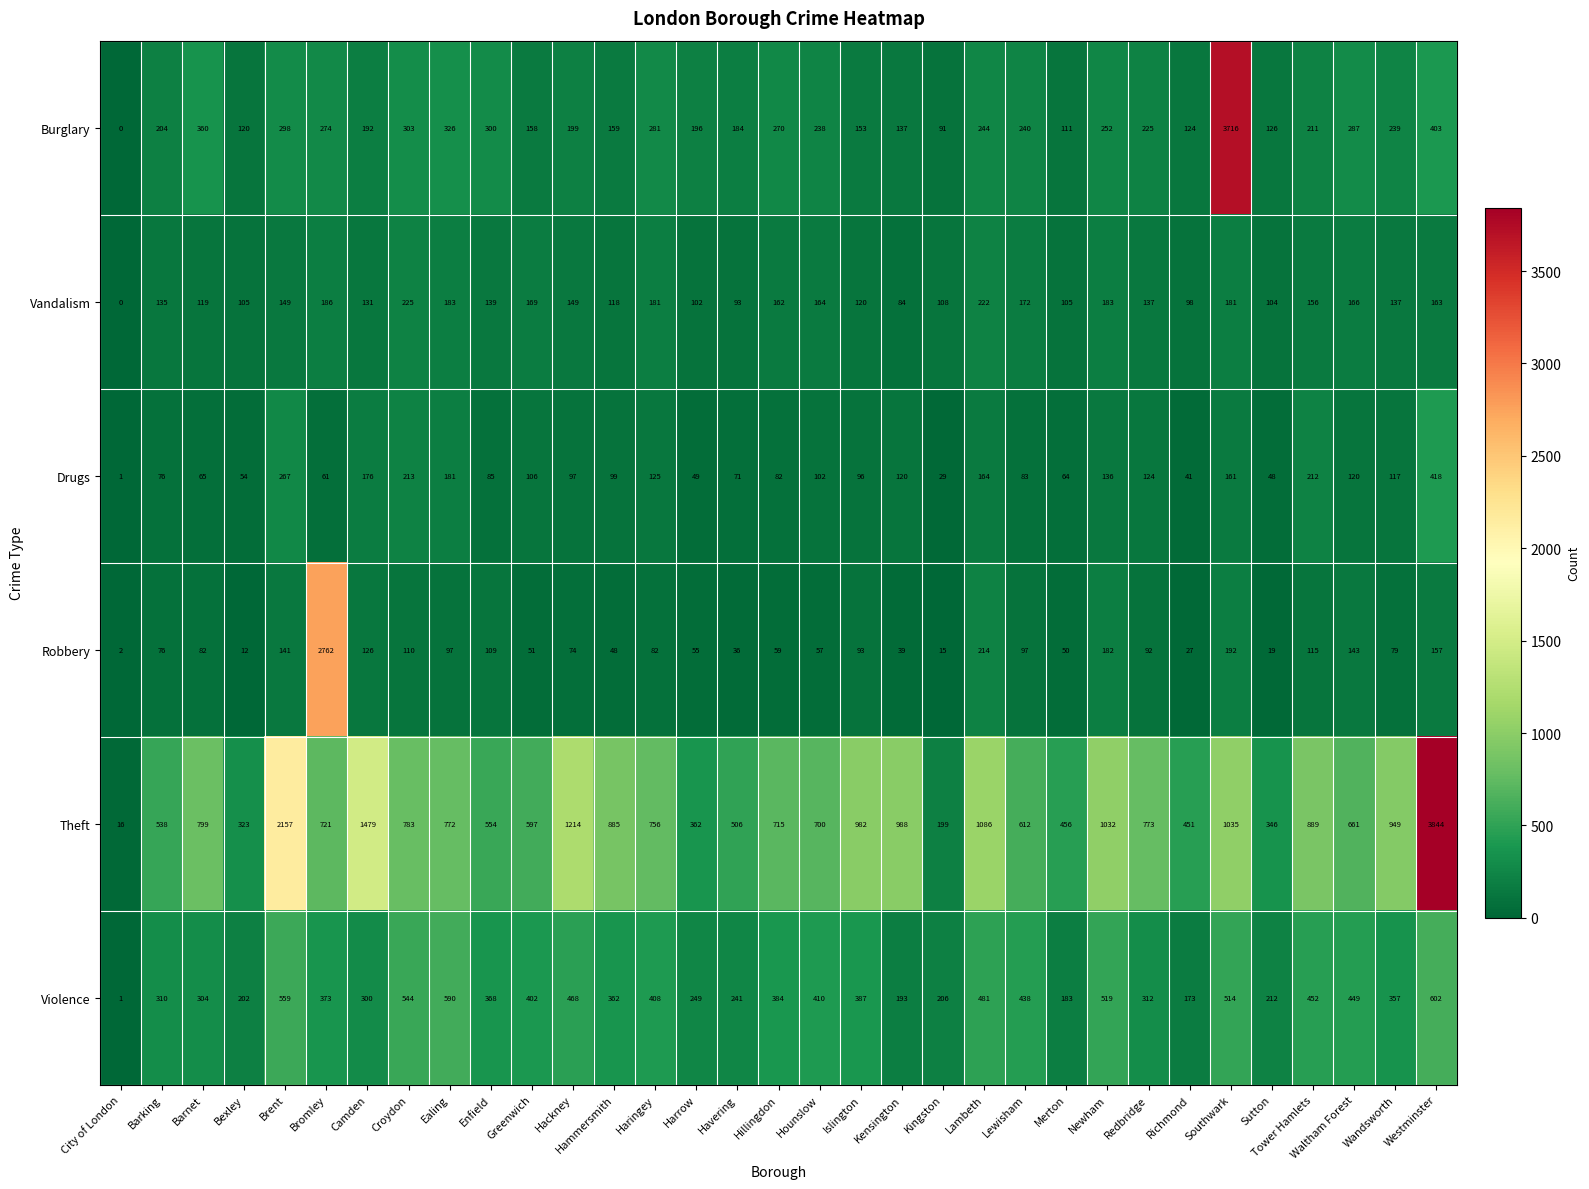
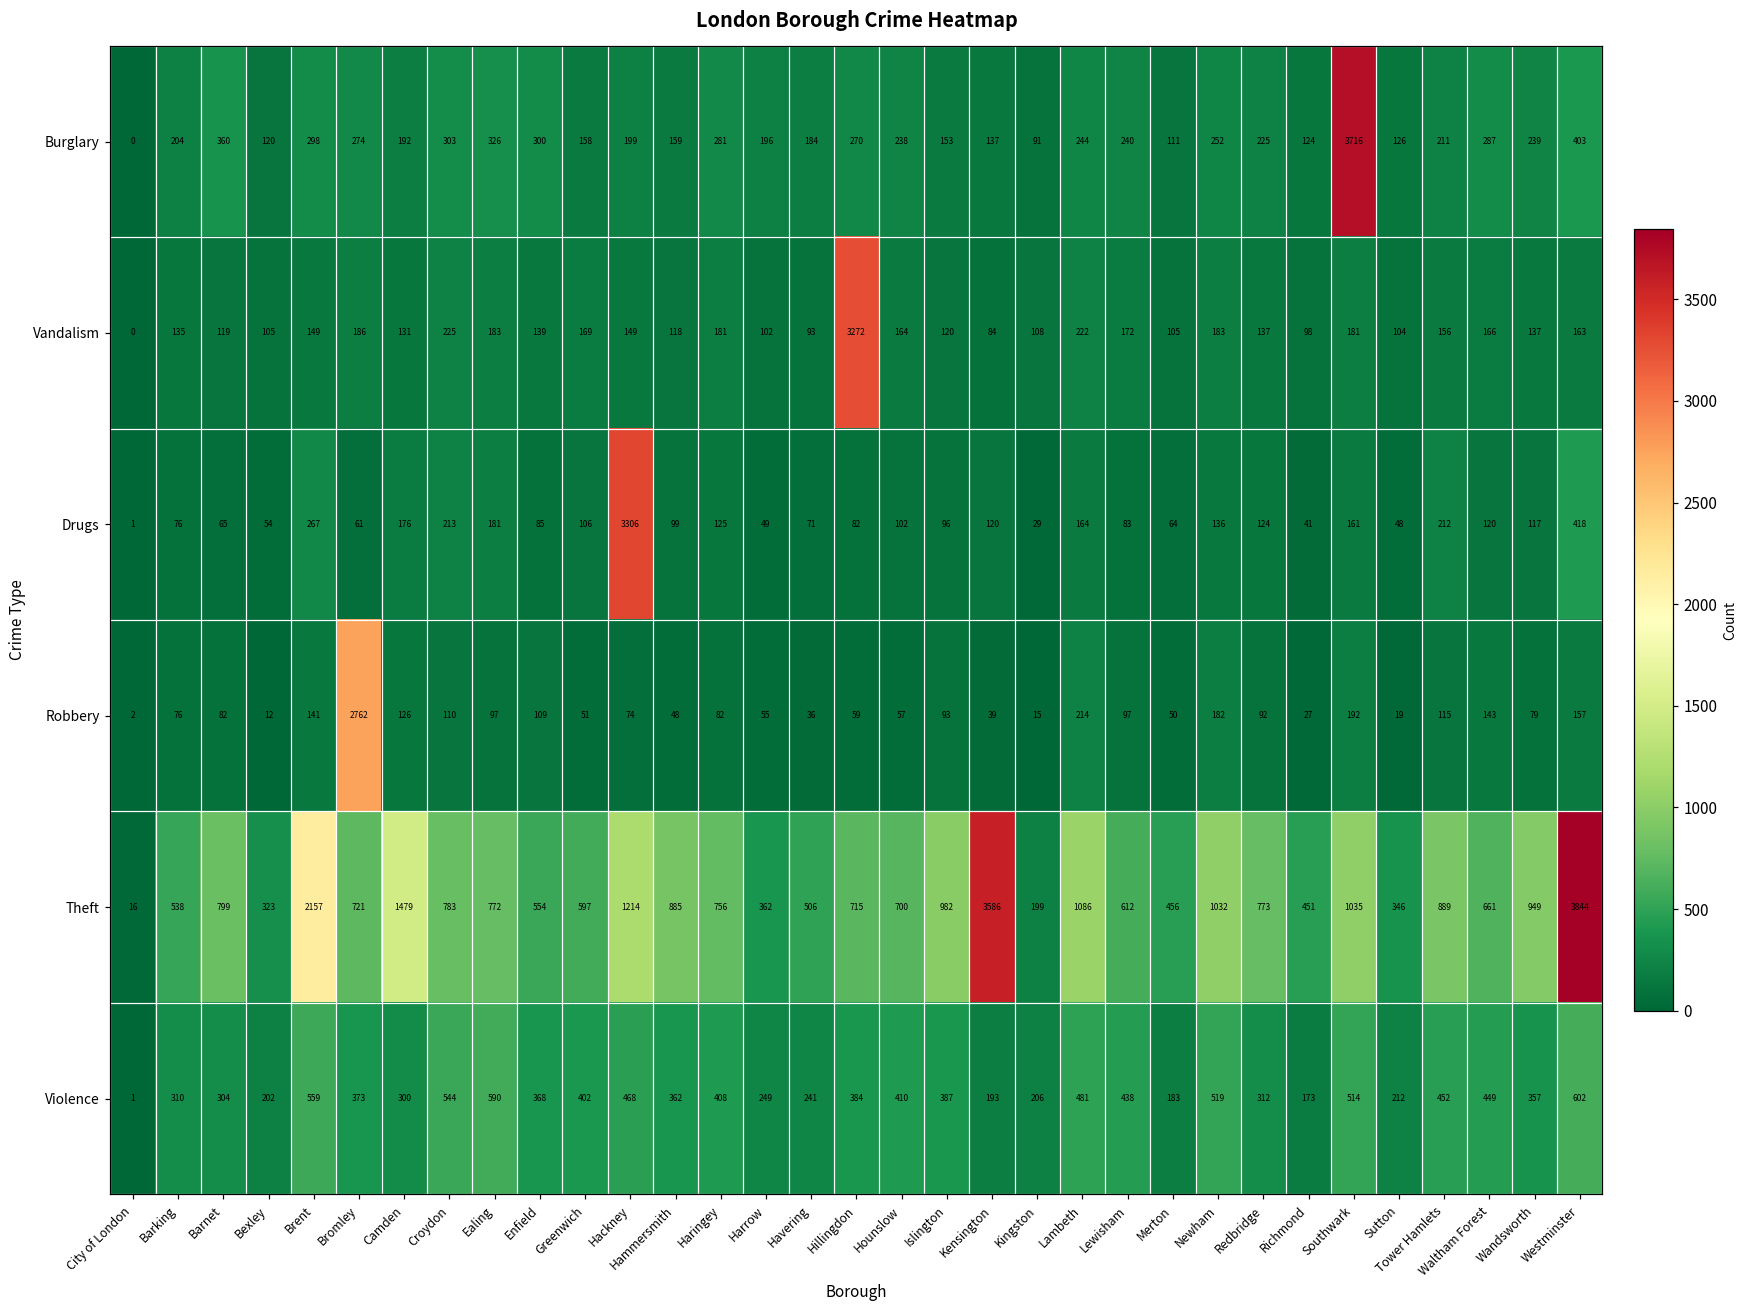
  {
    "Burglary": {
      "City of London": 0,
      "Barking": 204,
      "Barnet": 360,
      "Bexley": 120,
      "Brent": 298,
      "Bromley": 274,
      "Camden": 192,
      "Croydon": 303,
      "Ealing": 326,
      "Enfield": 300,
      "Greenwich": 158,
      "Hackney": 199,
      "Hammersmith": 159,
      "Haringey": 281,
      "Harrow": 196,
      "Havering": 184,
      "Hillingdon": 270,
      "Hounslow": 238,
      "Islington": 153,
      "Kensington": 137,
      "Kingston": 91,
      "Lambeth": 244,
      "Lewisham": 240,
      "Merton": 111,
      "Newham": 252,
      "Redbridge": 225,
      "Richmond": 124,
      "Southwark": 3716,
      "Sutton": 126,
      "Tower Hamlets": 211,
      "Waltham Forest": 287,
      "Wandsworth": 239,
      "Westminster": 403
    },
    "Vandalism": {
      "City of London": 0,
      "Barking": 135,
      "Barnet": 119,
      "Bexley": 105,
      "Brent": 149,
      "Bromley": 186,
      "Camden": 131,
      "Croydon": 225,
      "Ealing": 183,
      "Enfield": 139,
      "Greenwich": 169,
      "Hackney": 149,
      "Hammersmith": 118,
      "Haringey": 181,
      "Harrow": 102,
      "Havering": 93,
-     "Hillingdon": 162,
+     "Hillingdon": 3272,
      "Hounslow": 164,
      "Islington": 120,
      "Kensington": 84,
      "Kingston": 108,
      "Lambeth": 222,
      "Lewisham": 172,
      "Merton": 105,
      "Newham": 183,
      "Redbridge": 137,
      "Richmond": 98,
      "Southwark": 181,
      "Sutton": 104,
      "Tower Hamlets": 156,
      "Waltham Forest": 166,
      "Wandsworth": 137,
      "Westminster": 163
    },
    "Drugs": {
      "City of London": 1,
      "Barking": 76,
      "Barnet": 65,
      "Bexley": 54,
      "Brent": 267,
      "Bromley": 61,
      "Camden": 176,
      "Croydon": 213,
      "Ealing": 181,
      "Enfield": 85,
      "Greenwich": 106,
-     "Hackney": 97,
+     "Hackney": 3306,
      "Hammersmith": 99,
      "Haringey": 125,
      "Harrow": 49,
      "Havering": 71,
      "Hillingdon": 82,
      "Hounslow": 102,
      "Islington": 96,
      "Kensington": 120,
      "Kingston": 29,
      "Lambeth": 164,
      "Lewisham": 83,
      "Merton": 64,
      "Newham": 136,
      "Redbridge": 124,
      "Richmond": 41,
      "Southwark": 161,
      "Sutton": 48,
      "Tower Hamlets": 212,
      "Waltham Forest": 120,
      "Wandsworth": 117,
      "Westminster": 418
    },
    "Robbery": {
      "City of London": 2,
      "Barking": 76,
      "Barnet": 82,
      "Bexley": 12,
      "Brent": 141,
      "Bromley": 2762,
      "Camden": 126,
      "Croydon": 110,
      "Ealing": 97,
      "Enfield": 109,
      "Greenwich": 51,
      "Hackney": 74,
      "Hammersmith": 48,
      "Haringey": 82,
      "Harrow": 55,
      "Havering": 36,
      "Hillingdon": 59,
      "Hounslow": 57,
      "Islington": 93,
      "Kensington": 39,
      "Kingston": 15,
      "Lambeth": 214,
      "Lewisham": 97,
      "Merton": 50,
      "Newham": 182,
      "Redbridge": 92,
      "Richmond": 27,
      "Southwark": 192,
      "Sutton": 19,
      "Tower Hamlets": 115,
      "Waltham Forest": 143,
      "Wandsworth": 79,
      "Westminster": 157
    },
    "Theft": {
      "City of London": 16,
      "Barking": 538,
      "Barnet": 799,
      "Bexley": 323,
      "Brent": 2157,
      "Bromley": 721,
      "Camden": 1479,
      "Croydon": 783,
      "Ealing": 772,
      "Enfield": 554,
      "Greenwich": 597,
      "Hackney": 1214,
      "Hammersmith": 885,
      "Haringey": 756,
      "Harrow": 362,
      "Havering": 506,
      "Hillingdon": 715,
      "Hounslow": 700,
      "Islington": 982,
-     "Kensington": 988,
+     "Kensington": 3586,
      "Kingston": 199,
      "Lambeth": 1086,
      "Lewisham": 612,
      "Merton": 456,
      "Newham": 1032,
      "Redbridge": 773,
      "Richmond": 451,
      "Southwark": 1035,
      "Sutton": 346,
      "Tower Hamlets": 889,
      "Waltham Forest": 661,
      "Wandsworth": 949,
      "Westminster": 3844
    },
    "Violence": {
      "City of London": 1,
      "Barking": 310,
      "Barnet": 304,
      "Bexley": 202,
      "Brent": 559,
      "Bromley": 373,
      "Camden": 300,
      "Croydon": 544,
      "Ealing": 590,
      "Enfield": 368,
      "Greenwich": 402,
      "Hackney": 468,
      "Hammersmith": 362,
      "Haringey": 408,
      "Harrow": 249,
      "Havering": 241,
      "Hillingdon": 384,
      "Hounslow": 410,
      "Islington": 387,
      "Kensington": 193,
      "Kingston": 206,
      "Lambeth": 481,
      "Lewisham": 438,
      "Merton": 183,
      "Newham": 519,
      "Redbridge": 312,
      "Richmond": 173,
      "Southwark": 514,
      "Sutton": 212,
      "Tower Hamlets": 452,
      "Waltham Forest": 449,
      "Wandsworth": 357,
      "Westminster": 602
    }
  }
